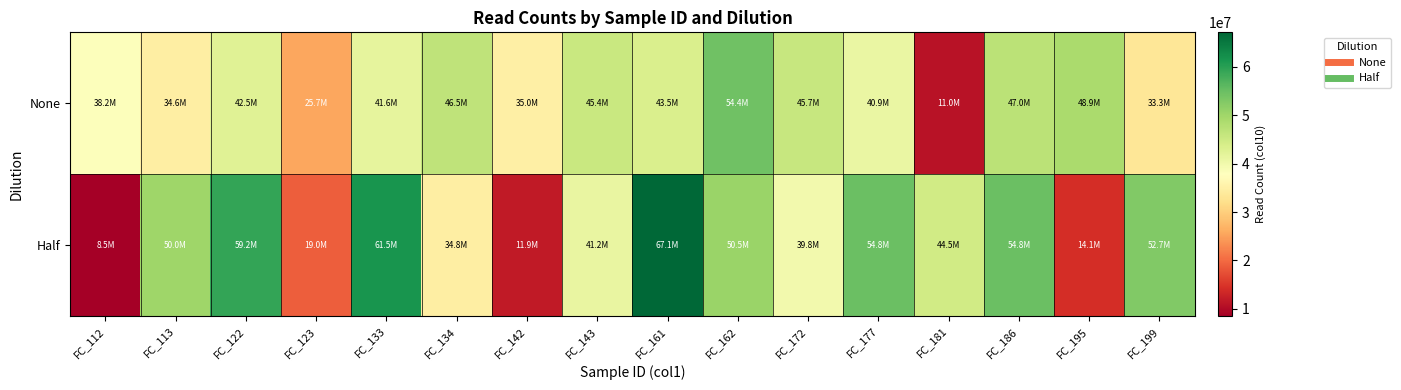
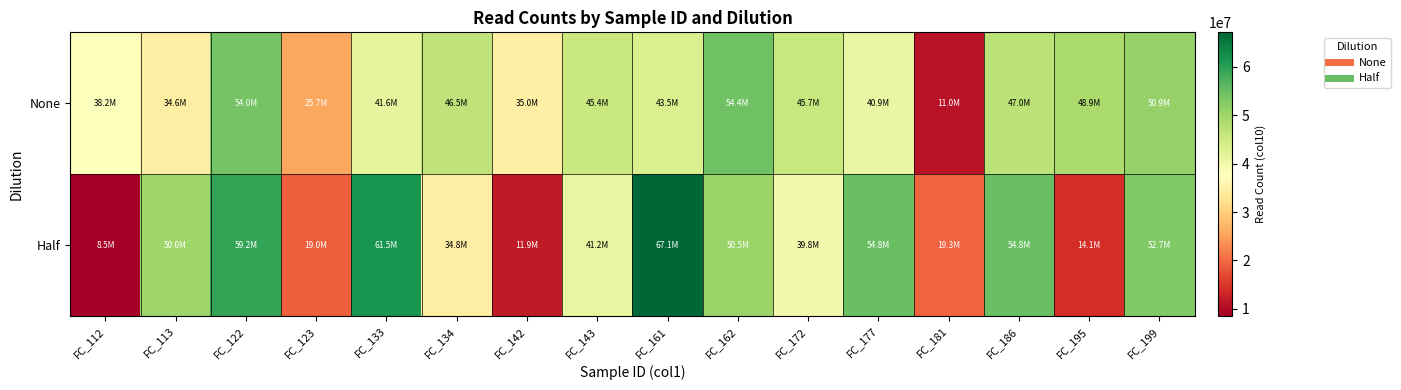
  {
    "None": {
      "FC_112": "38.2M",
      "FC_113": "34.6M",
-     "FC_122": "42.5M",
+     "FC_122": "54.0M",
      "FC_123": "25.7M",
      "FC_133": "41.6M",
      "FC_134": "46.5M",
      "FC_142": "35.0M",
      "FC_143": "45.4M",
      "FC_161": "43.5M",
      "FC_162": "54.4M",
      "FC_172": "45.7M",
      "FC_177": "40.9M",
      "FC_181": "11.0M",
      "FC_186": "47.0M",
      "FC_195": "48.9M",
-     "FC_199": "33.3M"
+     "FC_199": "50.9M"
    },
    "Half": {
      "FC_112": "8.5M",
      "FC_113": "50.0M",
      "FC_122": "59.2M",
      "FC_123": "19.0M",
      "FC_133": "61.5M",
      "FC_134": "34.8M",
      "FC_142": "11.9M",
      "FC_143": "41.2M",
      "FC_161": "67.1M",
      "FC_162": "50.5M",
      "FC_172": "39.8M",
      "FC_177": "54.8M",
-     "FC_181": "44.5M",
+     "FC_181": "19.3M",
      "FC_186": "54.8M",
      "FC_195": "14.1M",
      "FC_199": "52.7M"
    }
  }
